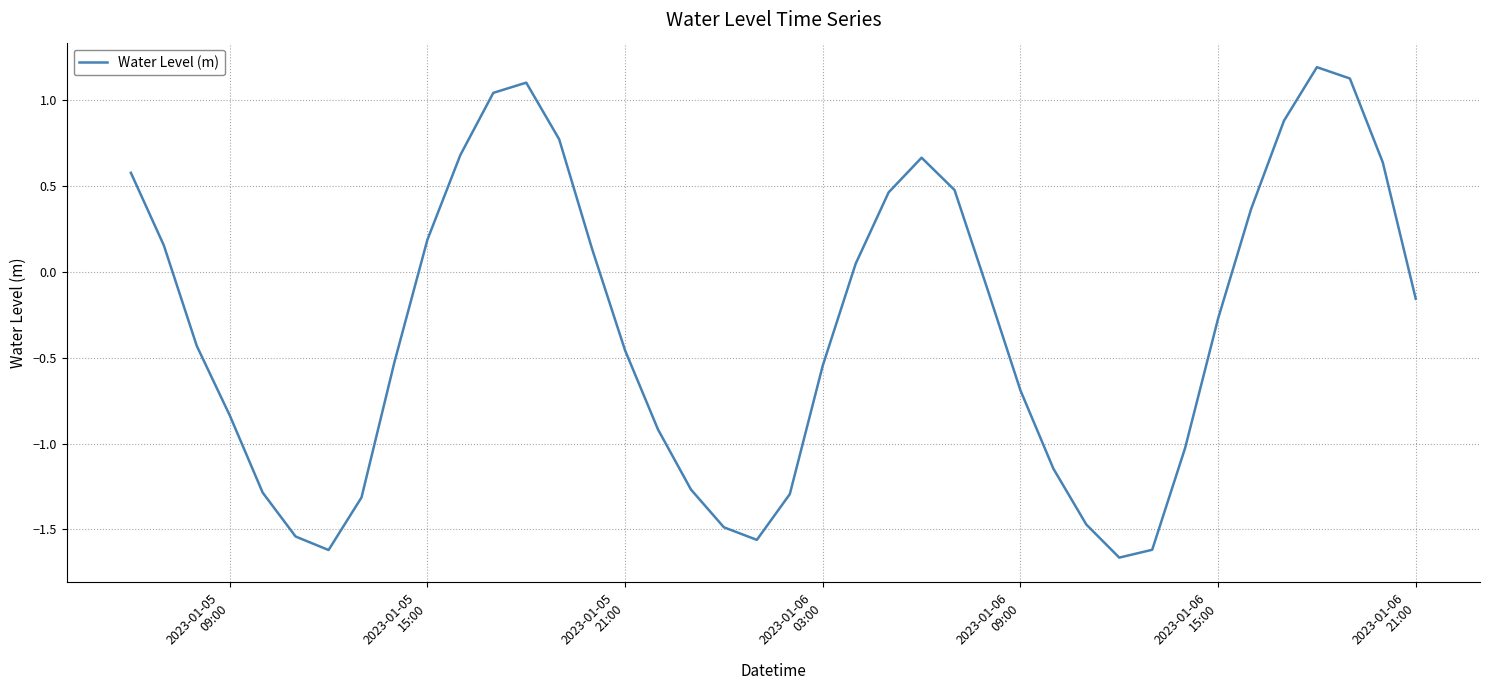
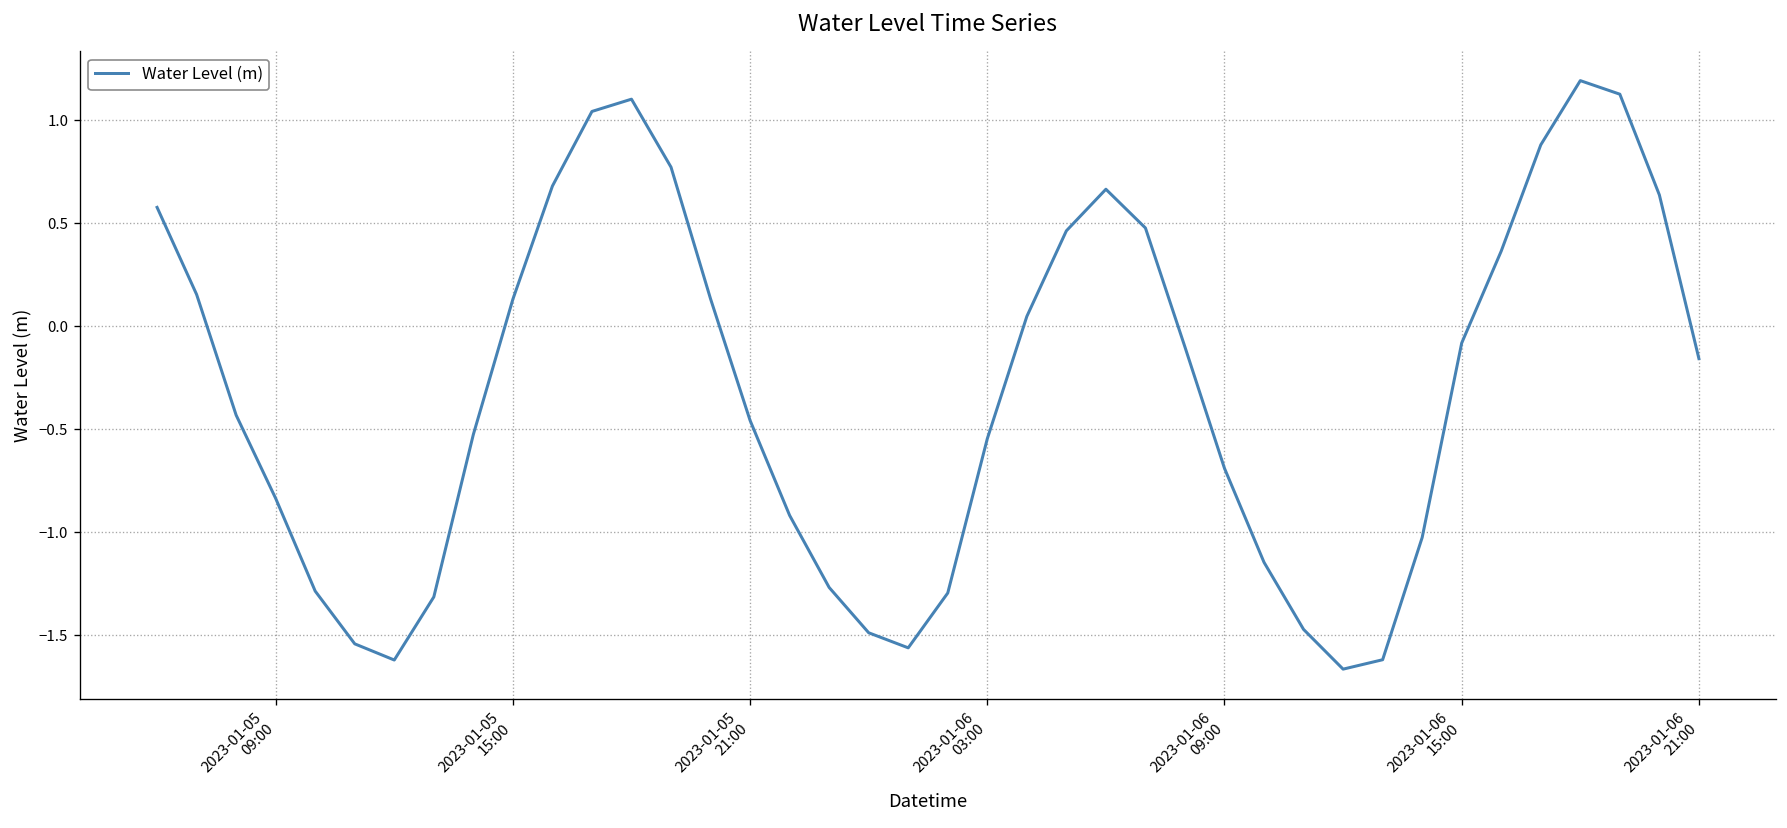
  {
    "2023-01-05 09:00": -0.84,
-   "2023-01-05 15:00": 0.19,
+   "2023-01-05 15:00": 0.13,
    "2023-01-05 21:00": -0.46,
    "2023-01-06 03:00": -0.55,
    "2023-01-06 09:00": -0.69,
-   "2023-01-06 15:00": -0.27,
+   "2023-01-06 15:00": -0.08,
    "2023-01-06 21:00": -0.16
  }
